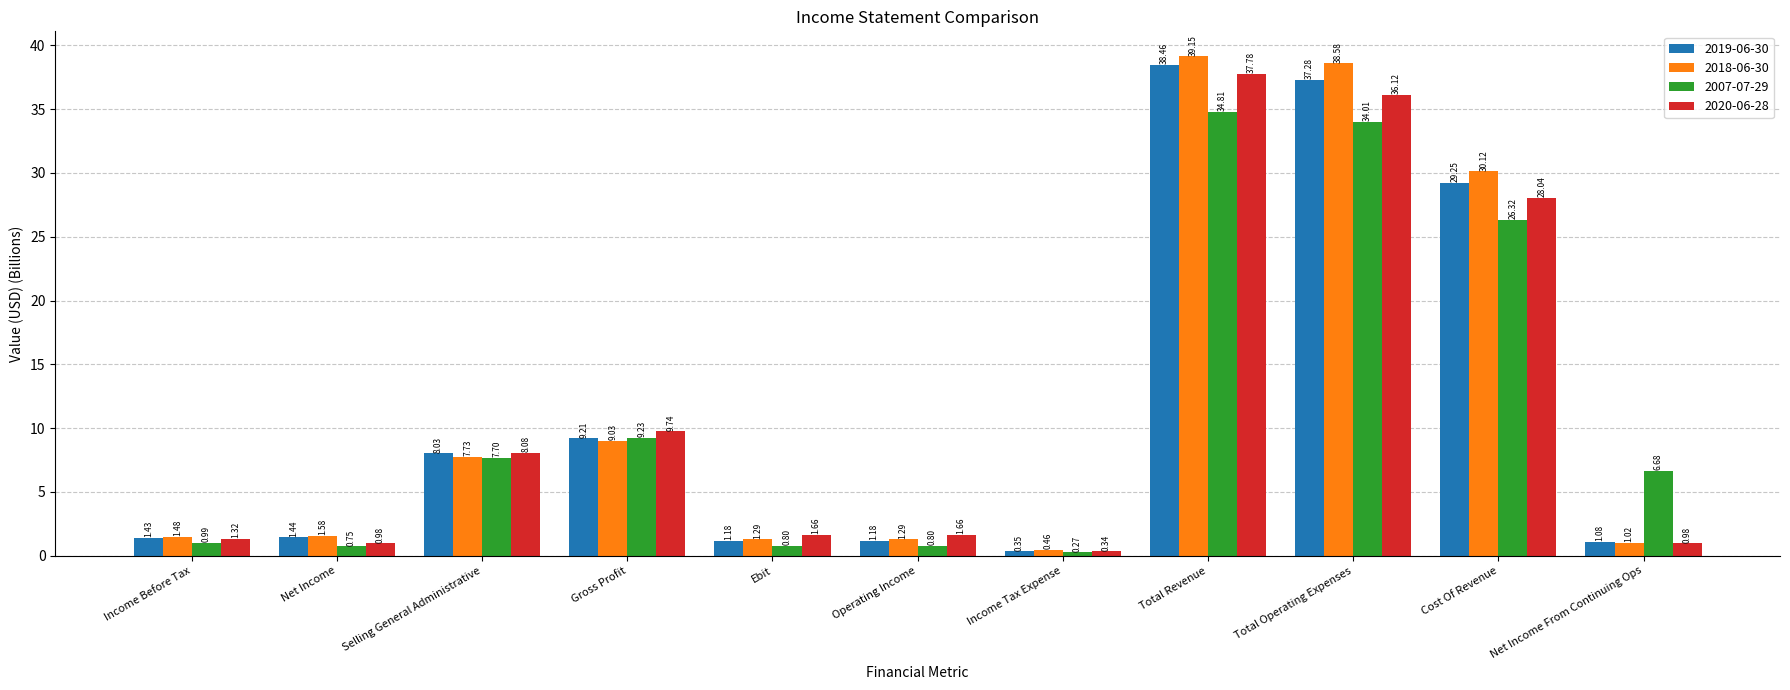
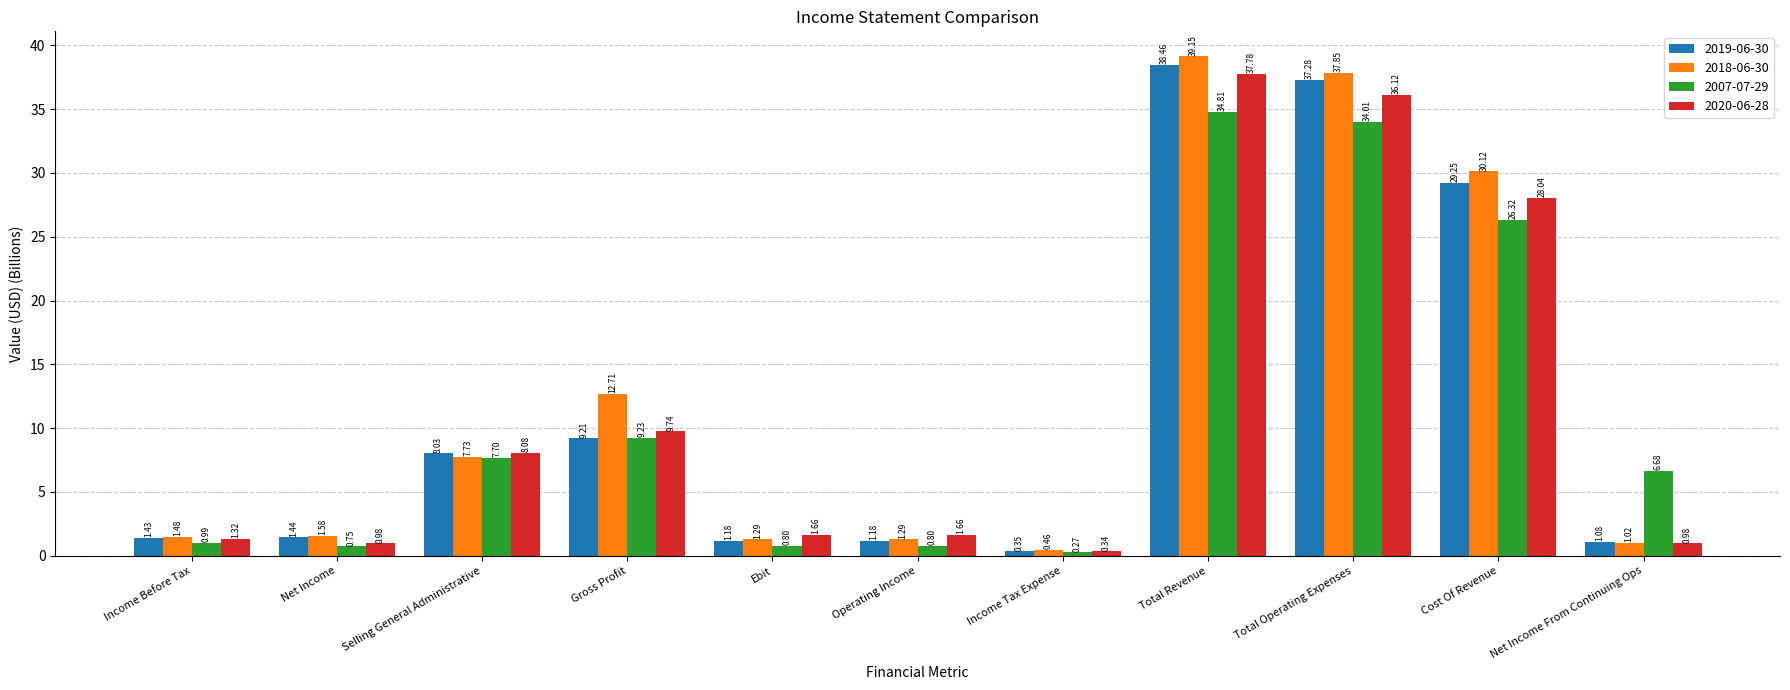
  {
    "2019-06-30": {
      "Income Before Tax": 1.43,
      "Net Income": 1.44,
      "Selling General Administrative": 8.03,
      "Gross Profit": 9.21,
      "Ebit": 1.18,
      "Operating Income": 1.18,
      "Income Tax Expense": 0.35,
      "Total Revenue": 38.46,
      "Total Operating Expenses": 37.28,
      "Cost Of Revenue": 29.25,
      "Net Income From Continuing Ops": 1.08
    },
    "2018-06-30": {
      "Income Before Tax": 1.48,
      "Net Income": 1.58,
      "Selling General Administrative": 7.73,
-     "Gross Profit": 9.03,
+     "Gross Profit": 12.71,
      "Ebit": 1.29,
      "Operating Income": 1.29,
      "Income Tax Expense": 0.46,
      "Total Revenue": 39.15,
-     "Total Operating Expenses": 38.58,
+     "Total Operating Expenses": 37.85,
      "Cost Of Revenue": 30.12,
      "Net Income From Continuing Ops": 1.02
    },
    "2007-07-29": {
      "Income Before Tax": 0.99,
      "Net Income": 0.75,
      "Selling General Administrative": 7.70,
      "Gross Profit": 9.23,
      "Ebit": 0.80,
      "Operating Income": 0.80,
      "Income Tax Expense": 0.27,
      "Total Revenue": 34.81,
      "Total Operating Expenses": 34.01,
      "Cost Of Revenue": 26.32,
      "Net Income From Continuing Ops": 6.68
    },
    "2020-06-28": {
      "Income Before Tax": 1.32,
      "Net Income": 0.98,
      "Selling General Administrative": 8.08,
      "Gross Profit": 9.74,
      "Ebit": 1.66,
      "Operating Income": 1.66,
      "Income Tax Expense": 0.34,
      "Total Revenue": 37.78,
      "Total Operating Expenses": 36.12,
      "Cost Of Revenue": 28.04,
      "Net Income From Continuing Ops": 0.98
    }
  }
